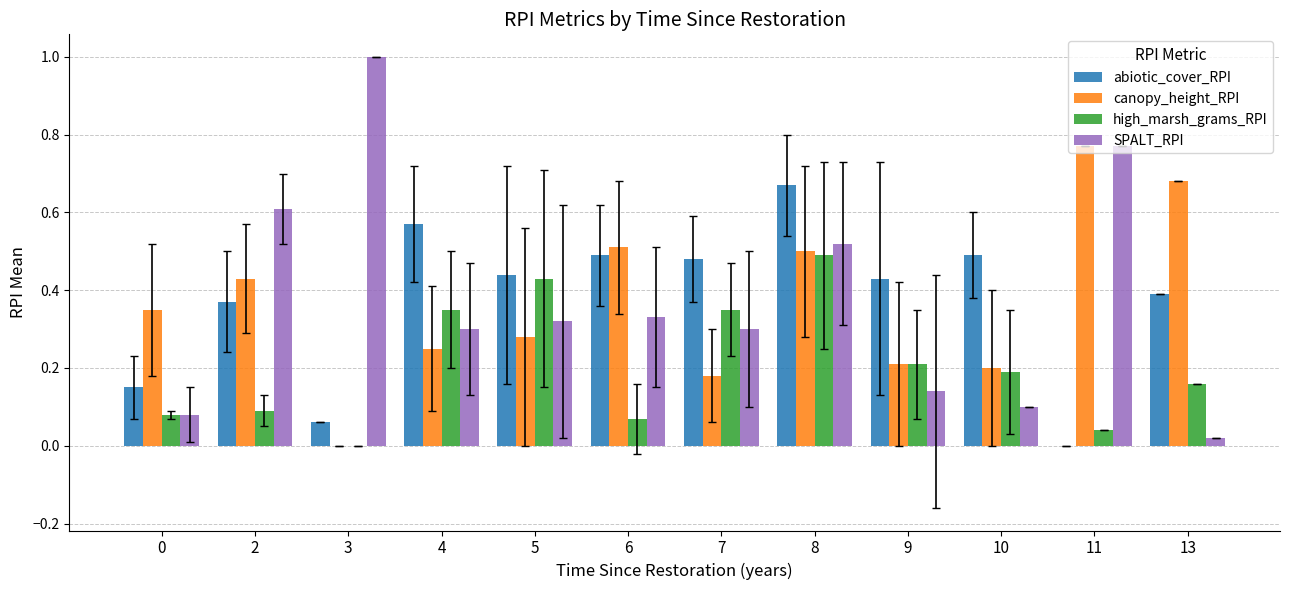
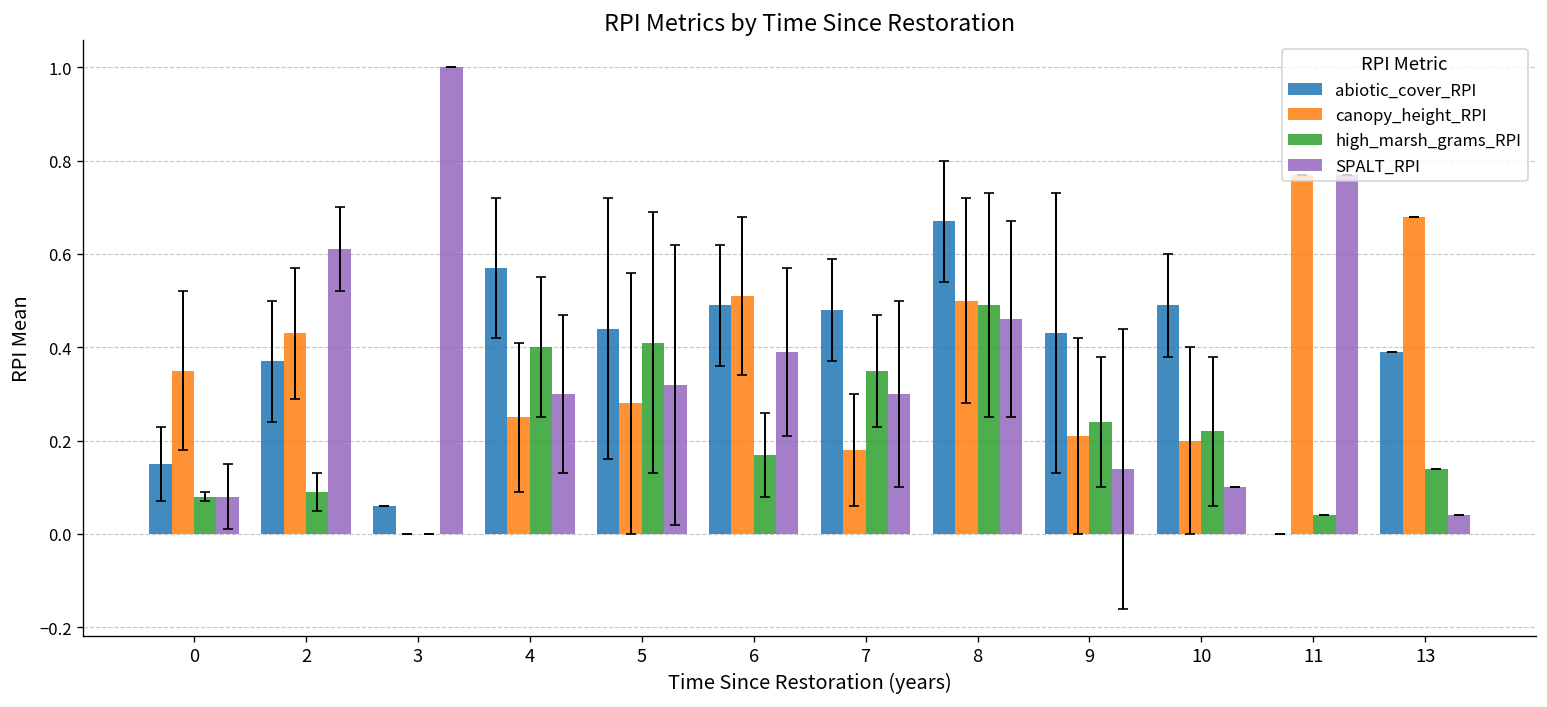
  {
    "canopy_height_RPI": {
      "0": 0.35,
      "2": 0.43,
      "3": 0.00,
      "4": 0.25,
      "5": 0.28,
      "6": 0.51,
      "7": 0.18,
      "8": 0.50,
      "9": 0.21,
      "10": 0.20,
      "13": 0.68
    },
    "high_marsh_grams_RPI": {
      "0": 0.08,
      "2": 0.09,
      "3": 0.00,
-     "4": 0.35,
-     "5": 0.43,
-     "6": 0.07,
+     "4": 0.40,
+     "5": 0.41,
+     "6": 0.17,
      "7": 0.35,
      "8": 0.49,
-     "9": 0.21,
-     "10": 0.19,
+     "9": 0.24,
+     "10": 0.22,
      "11": 0.04,
-     "13": 0.16
+     "13": 0.14
    },
    "SPALT_RPI": {
      "0": 0.08,
      "2": 0.61,
      "3": 1.00,
      "4": 0.30,
      "5": 0.32,
-     "6": 0.33,
+     "6": 0.39,
      "7": 0.30,
-     "8": 0.52,
+     "8": 0.46,
      "9": 0.14,
      "10": 0.10,
-     "13": 0.02
+     "13": 0.04
    }
  }
